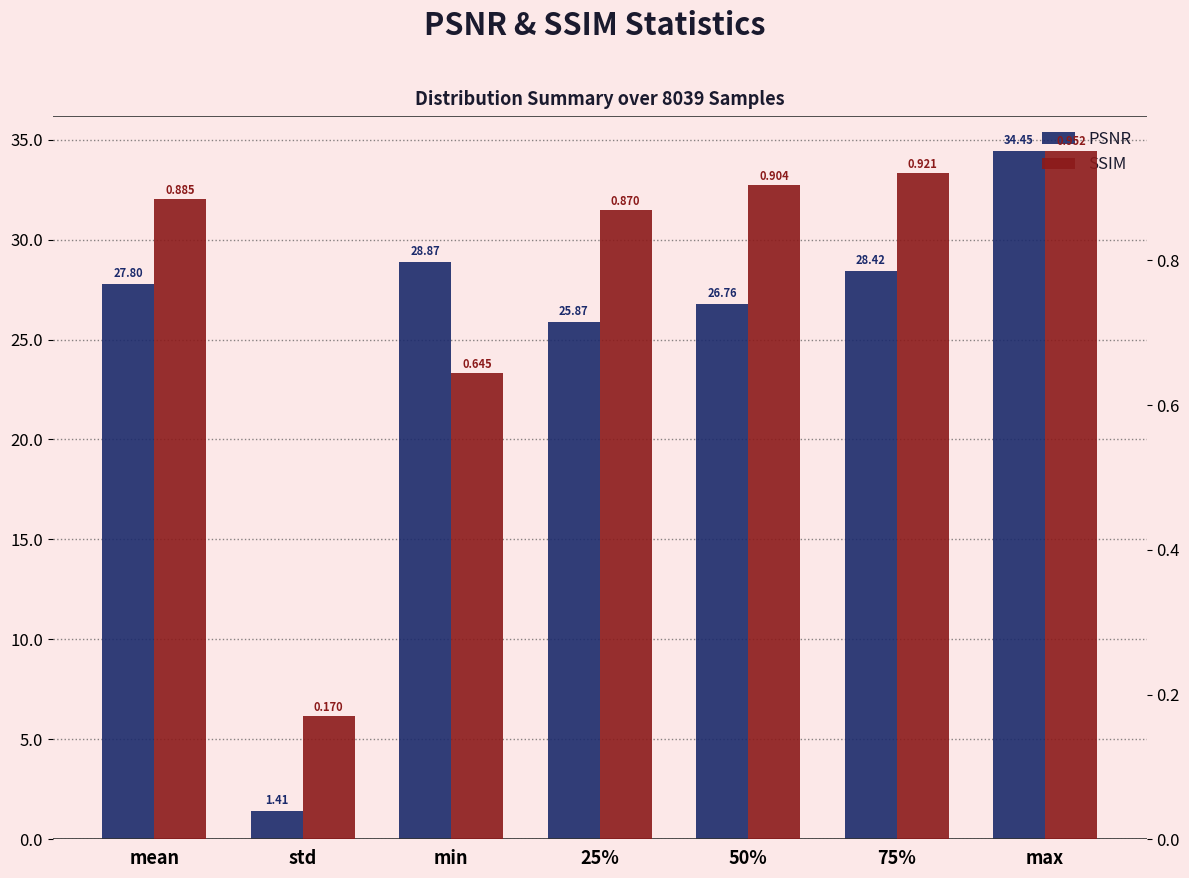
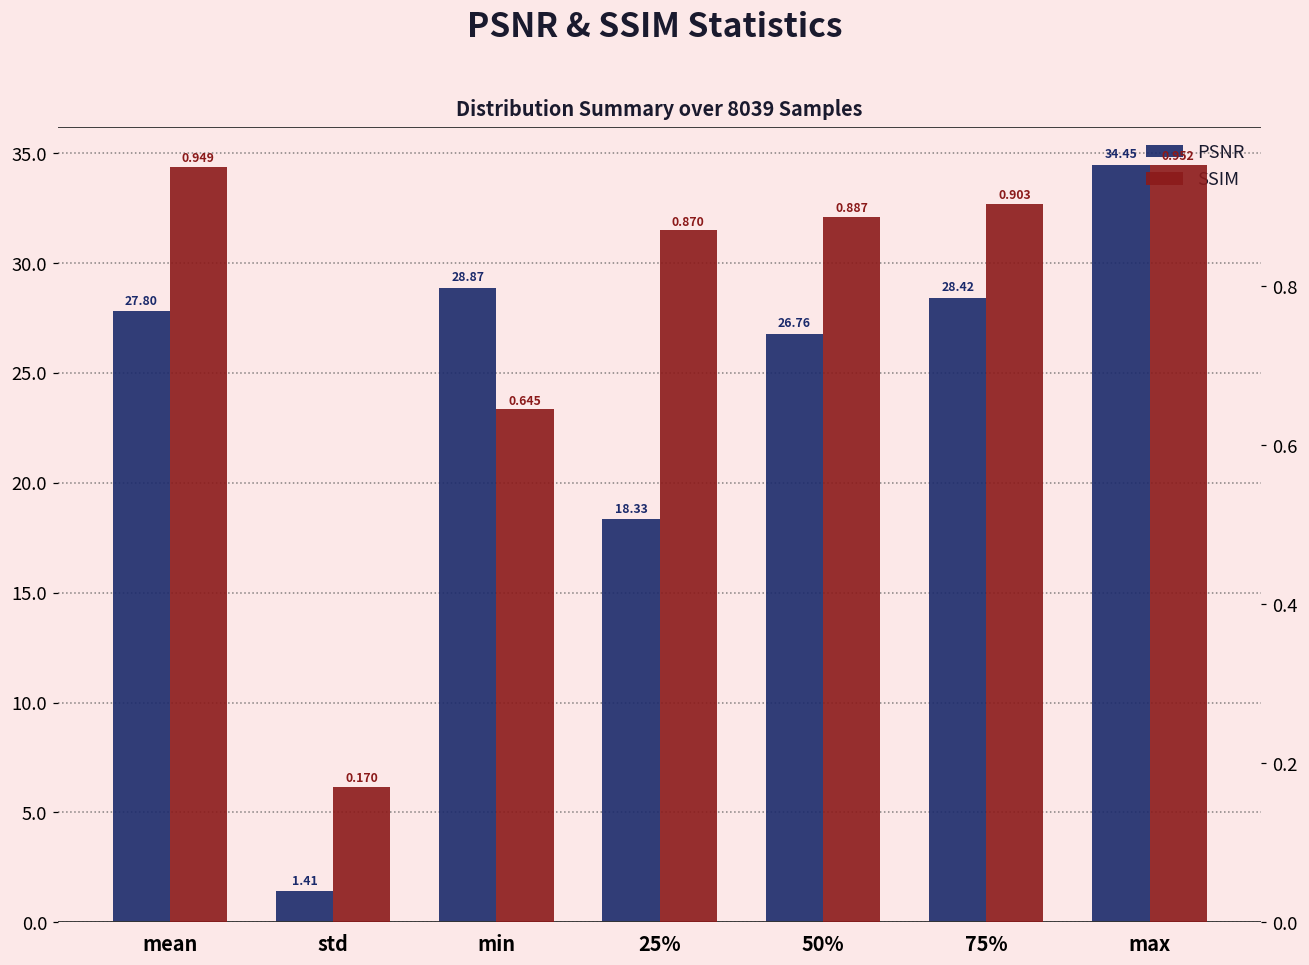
  {
    "PSNR": {
      "mean": 27.80,
      "std": 1.41,
      "min": 28.87,
-     "25%": 25.87,
+     "25%": 18.33,
      "50%": 26.76,
      "75%": 28.42,
      "max": 34.45
    },
    "SSIM": {
-     "mean": 0.885,
+     "mean": 0.949,
      "std": 0.170,
      "min": 0.645,
      "25%": 0.870,
-     "50%": 0.904,
-     "75%": 0.921,
+     "50%": 0.887,
+     "75%": 0.903,
      "max": 0.952
    }
  }
